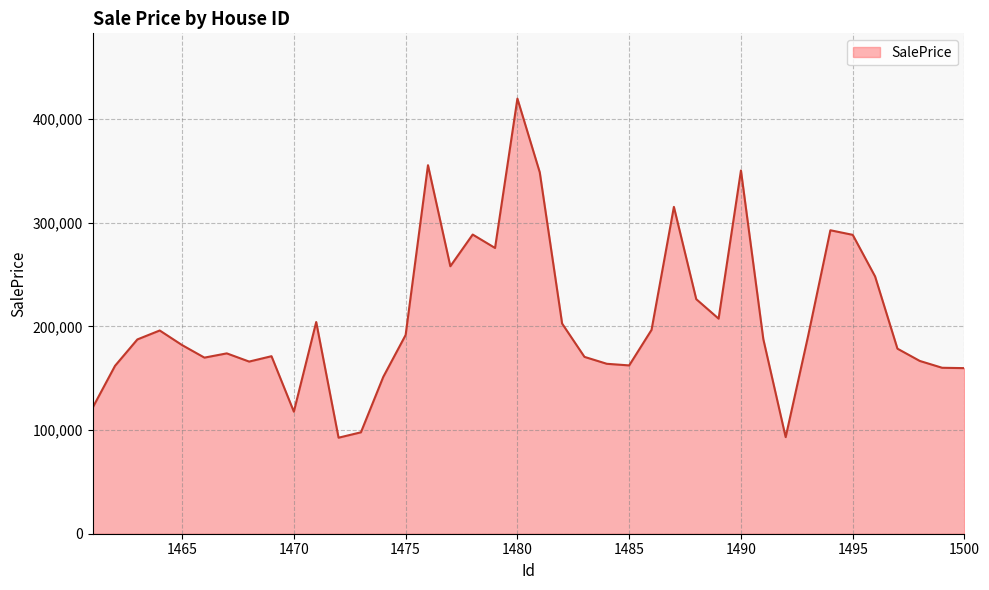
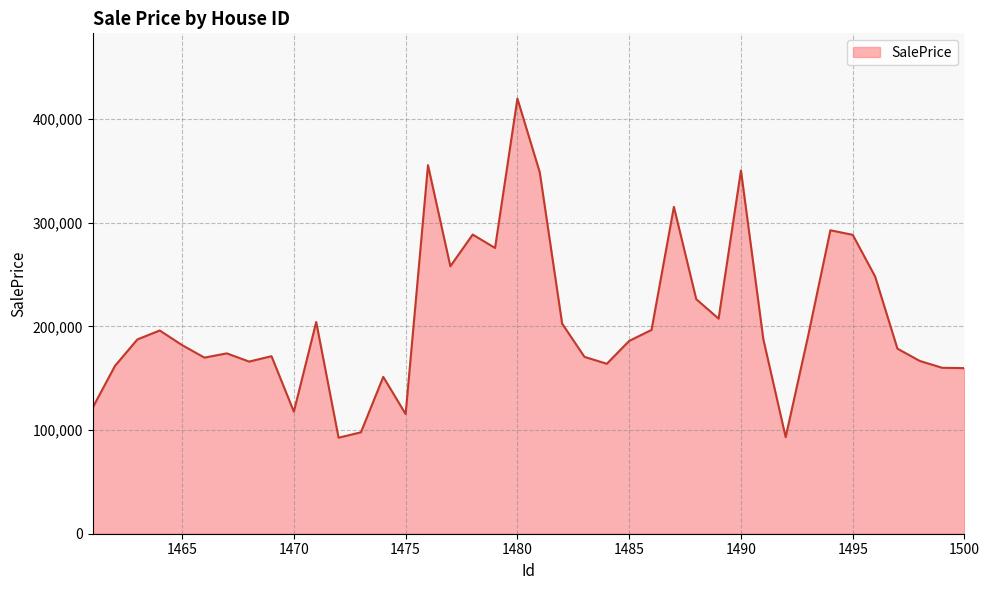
  {
    "1465": "182,000",
    "1470": "118,000",
-   "1475": "192,000",
+   "1475": "115,000",
    "1480": "420,000",
-   "1485": "162,000",
+   "1485": "186,000",
    "1490": "350,000",
    "1495": "288,000",
    "1500": "160,000"
  }
